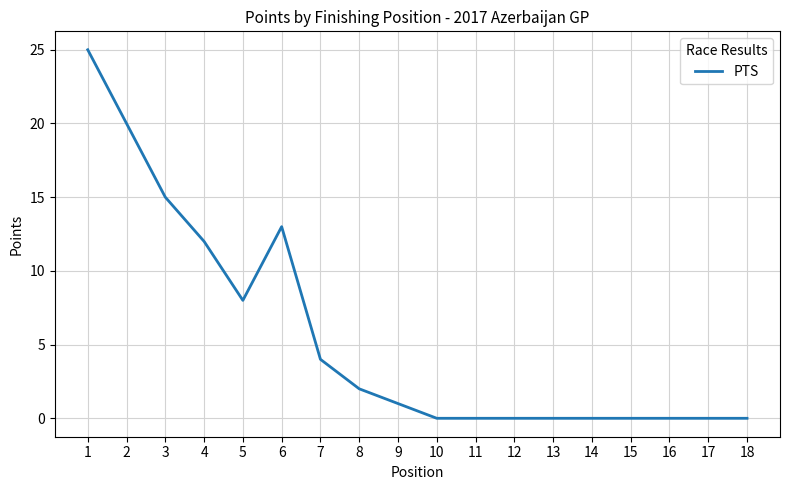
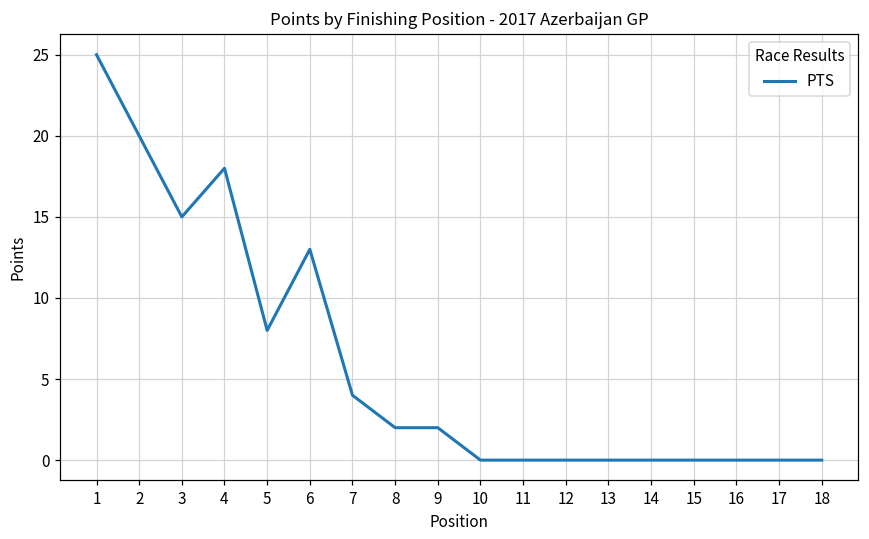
  {
    "1": 25,
    "2": 20,
    "3": 15,
-   "4": 12,
+   "4": 18,
    "5": 8,
    "6": 13,
    "7": 4,
    "8": 2,
-   "9": 1,
+   "9": 2,
    "10": 0,
    "11": 0,
    "12": 0,
    "13": 0,
    "14": 0,
    "15": 0,
    "16": 0,
    "17": 0,
    "18": 0
  }
